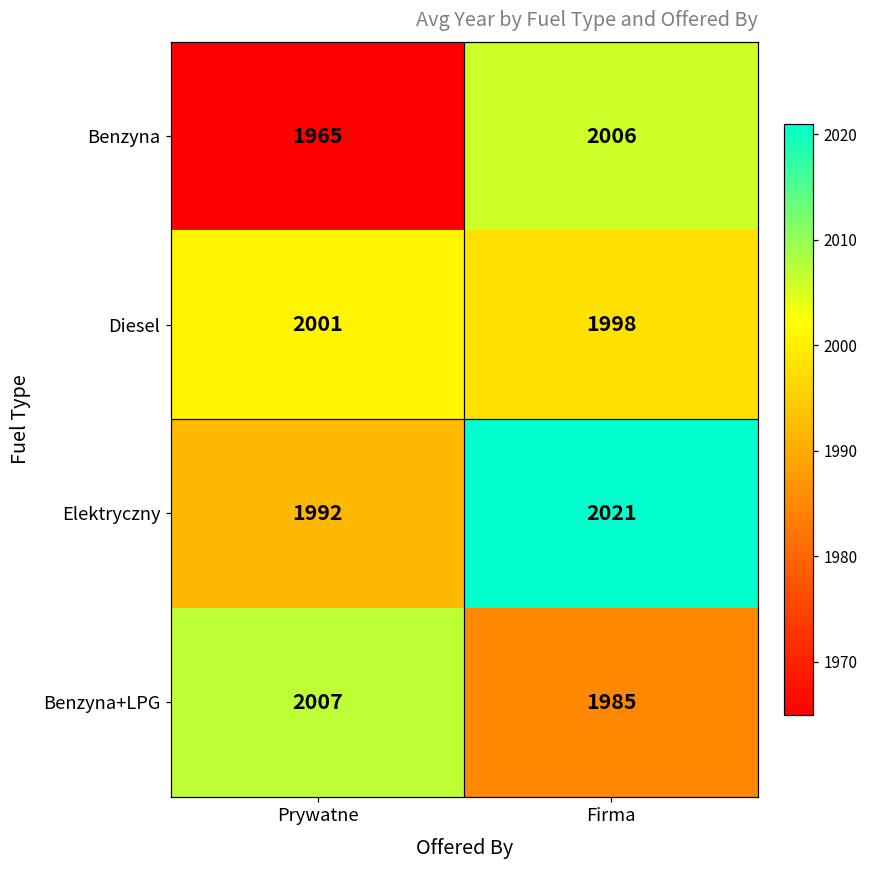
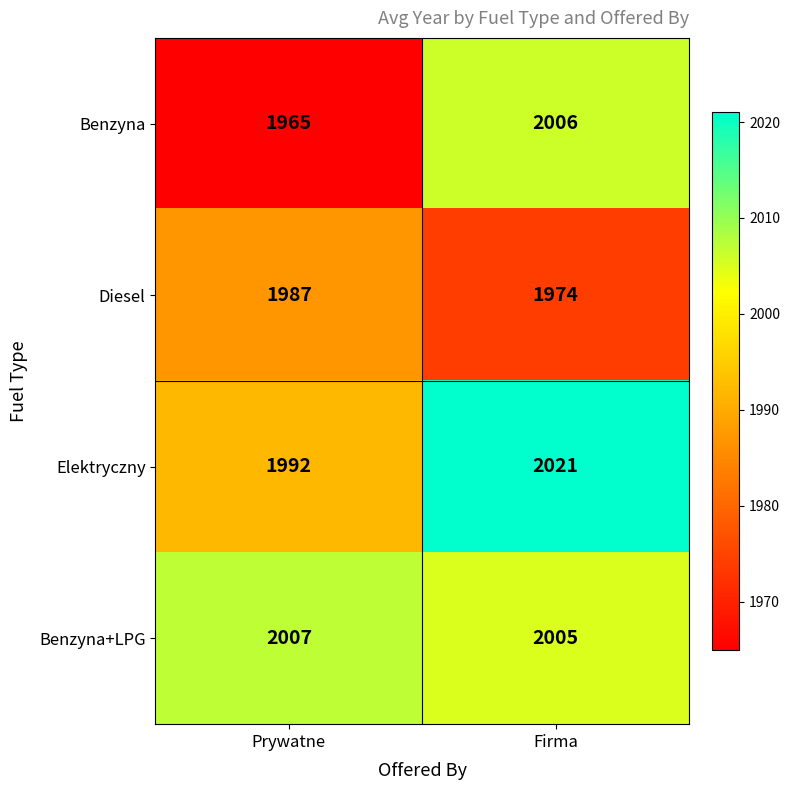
  {
    "Benzyna": {
      "Prywatne": 1965,
      "Firma": 2006
    },
    "Diesel": {
-     "Prywatne": 2001,
-     "Firma": 1998
+     "Prywatne": 1987,
+     "Firma": 1974
    },
    "Elektryczny": {
      "Prywatne": 1992,
      "Firma": 2021
    },
    "Benzyna+LPG": {
      "Prywatne": 2007,
-     "Firma": 1985
+     "Firma": 2005
    }
  }
